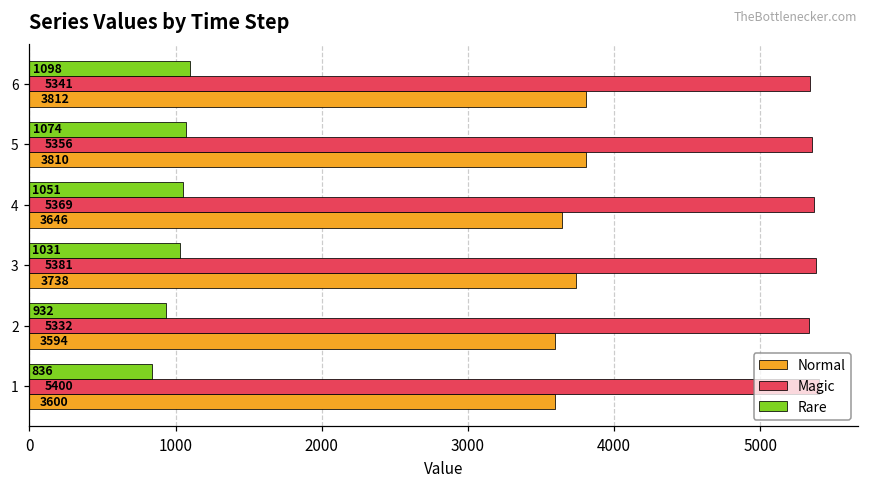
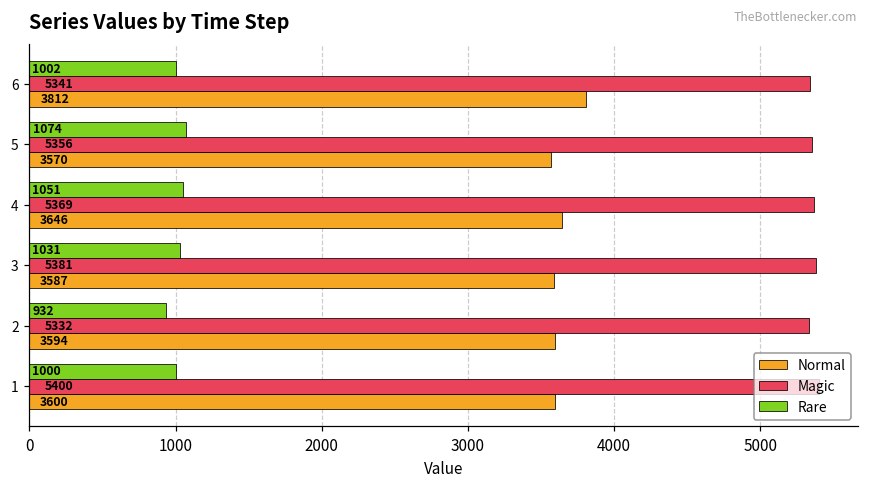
  {
    "Normal": {
      "6": 3812,
-     "5": 3810,
+     "5": 3570,
      "4": 3646,
-     "3": 3738,
+     "3": 3587,
      "2": 3594,
      "1": 3600
    },
    "Magic": {
      "6": 5341,
      "5": 5356,
      "4": 5369,
      "3": 5381,
      "2": 5332
    },
    "Rare": {
-     "6": 1098,
+     "6": 1002,
      "5": 1074,
      "4": 1051,
      "3": 1031,
      "2": 932,
-     "1": 836
+     "1": 1000
    }
  }
